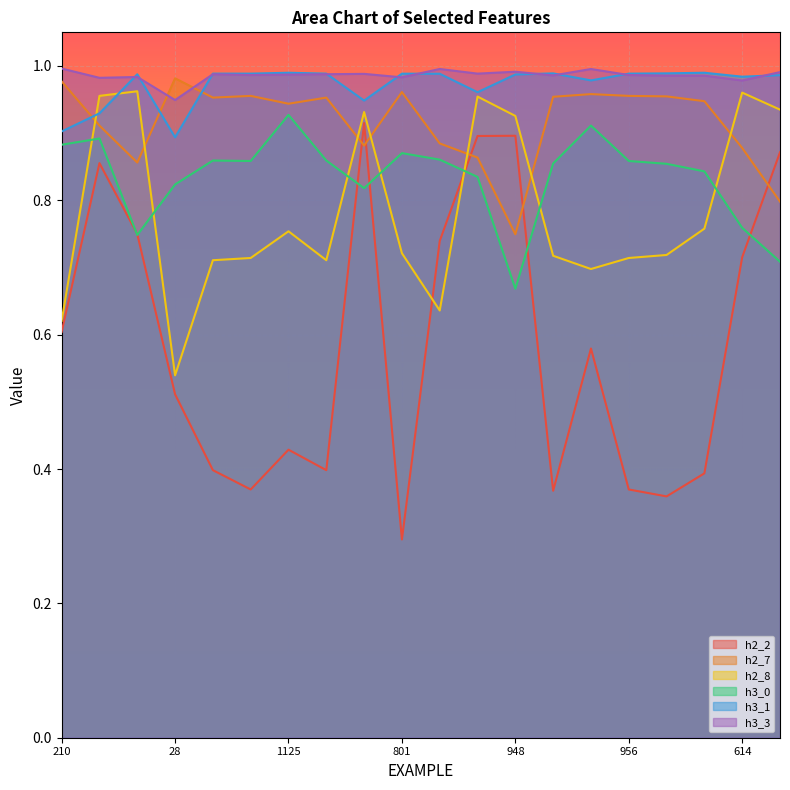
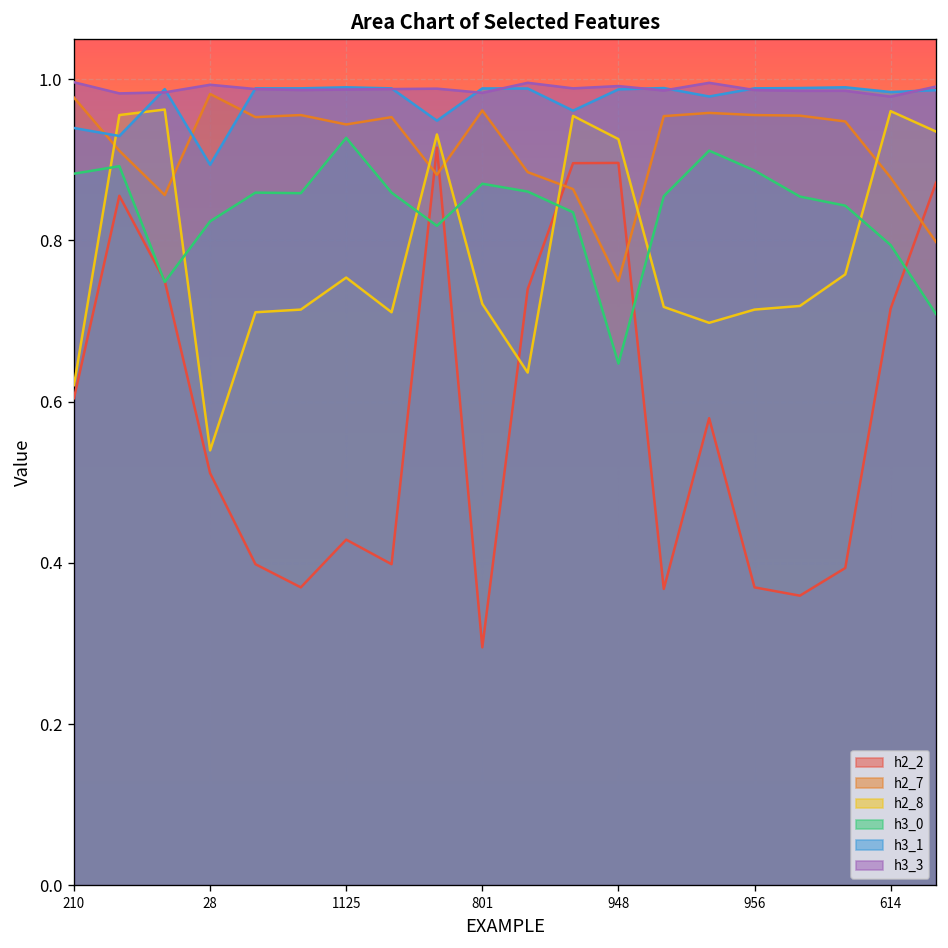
  {
    "h3_0": {
      "210": 0.88,
      "28": 0.82,
      "1125": 0.93,
      "801": 0.87,
-     "948": 0.67,
-     "956": 0.86,
-     "614": 0.76
+     "948": 0.65,
+     "956": 0.89,
+     "614": 0.79
    },
    "h3_1": {
-     "210": 0.90,
+     "210": 0.94,
      "28": 0.89,
      "801": 0.99,
      "948": 0.99,
      "614": 0.98
    },
    "h3_3": {
      "210": 1.00,
-     "28": 0.95,
+     "28": 0.99,
      "801": 0.98,
      "948": 0.99,
      "614": 0.98
    }
  }
